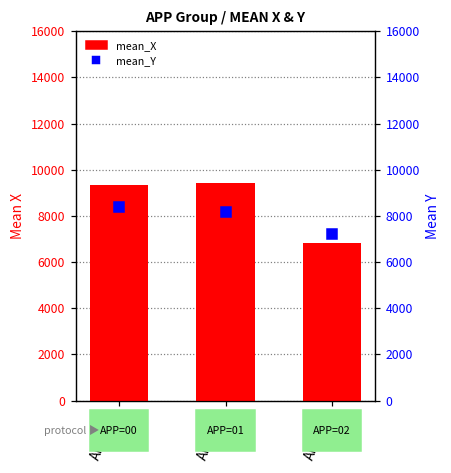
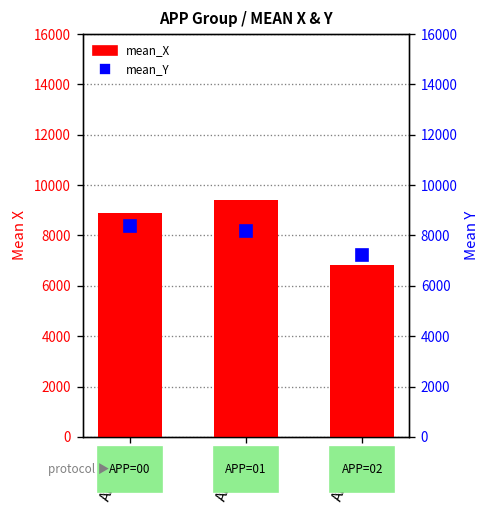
  {
    "mean_X": {
-     "APP=00": 9300,
+     "APP=00": 8900,
      "APP=01": 9400,
      "APP=02": 6800
    }
  }
